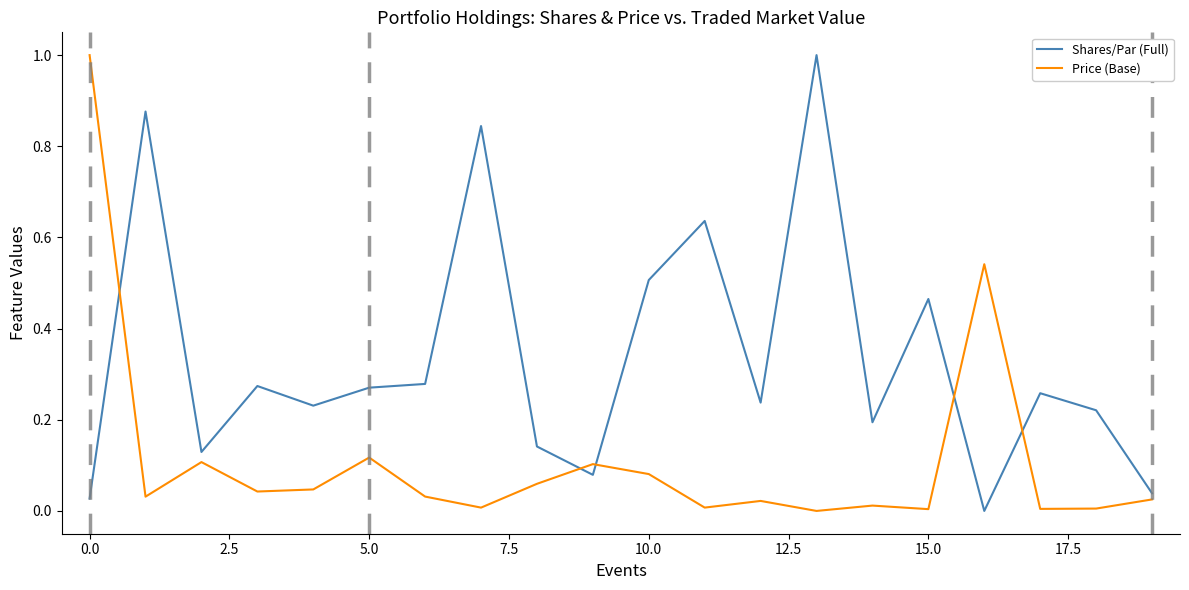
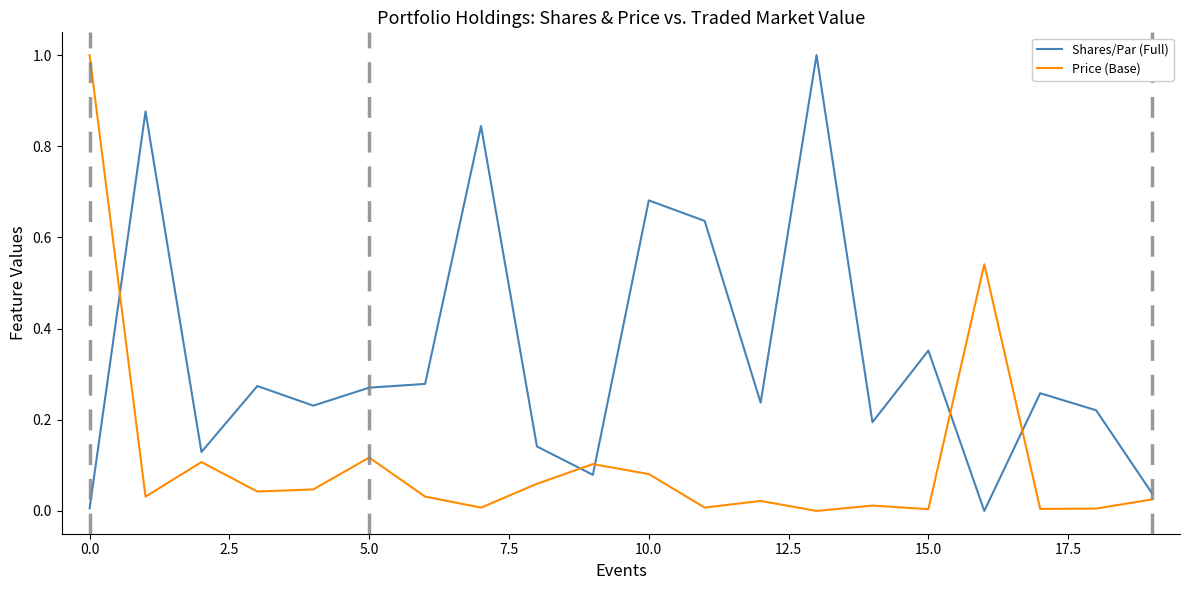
  {
    "Shares/Par (Full)": {
-     "0.0": 0.03,
+     "0.0": 0.01,
      "5.0": 0.27,
-     "10.0": 0.51,
-     "15.0": 0.46
+     "10.0": 0.68,
+     "15.0": 0.35
    },
    "Price (Base)": {
      "0.0": 1.00,
      "5.0": 0.12,
      "10.0": 0.08,
      "15.0": 0.00
    }
  }
